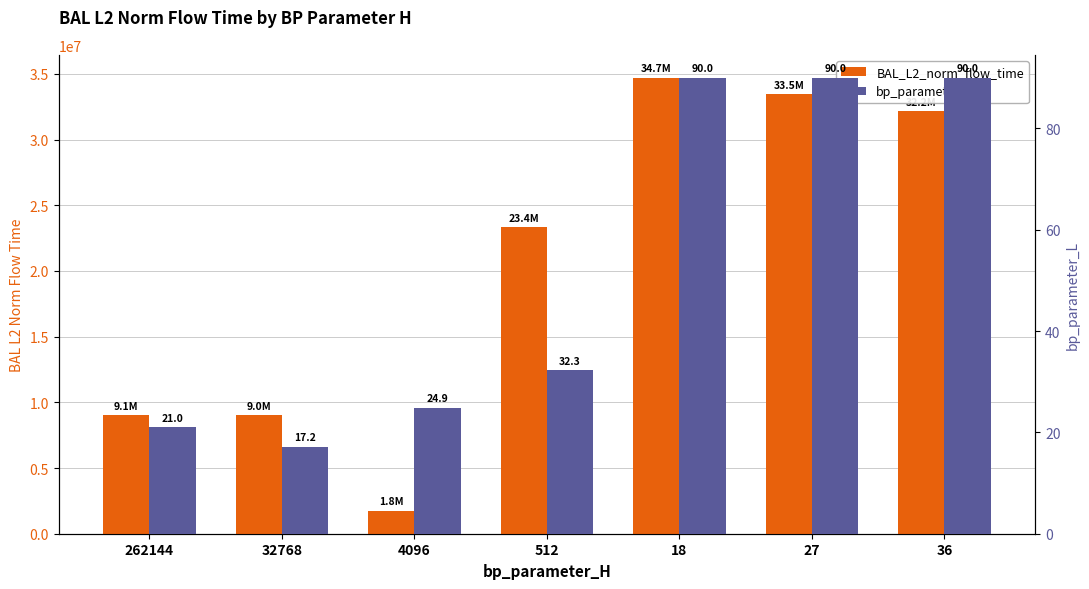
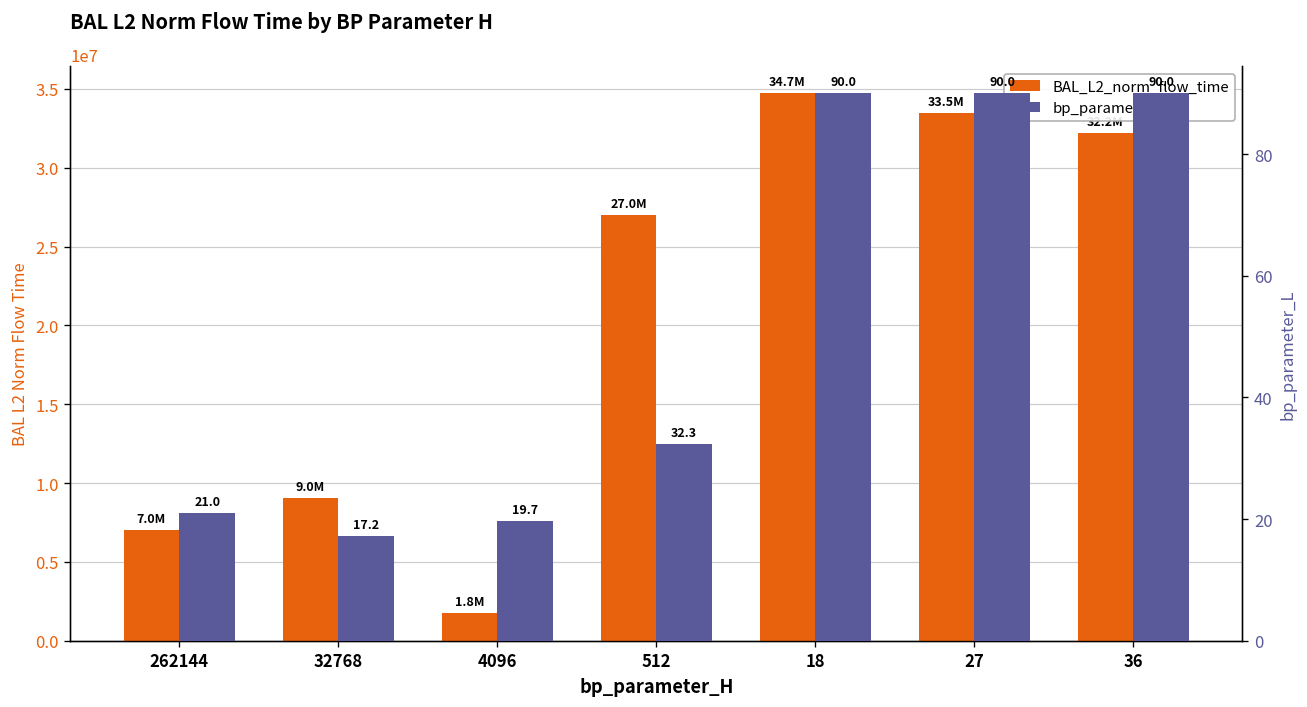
  {
    "BAL_L2_norm_flow_time": {
-     "262144": "9.1M",
+     "262144": "7.0M",
      "32768": "9.0M",
      "4096": "1.8M",
-     "512": "23.4M",
+     "512": "27.0M",
      "18": "34.7M",
      "27": "33.5M"
    },
    "bp_parameter_L": {
      "262144": "21.0",
      "32768": "17.2",
-     "4096": "24.9",
+     "4096": "19.7",
      "512": "32.3",
      "18": "90.0"
    }
  }
